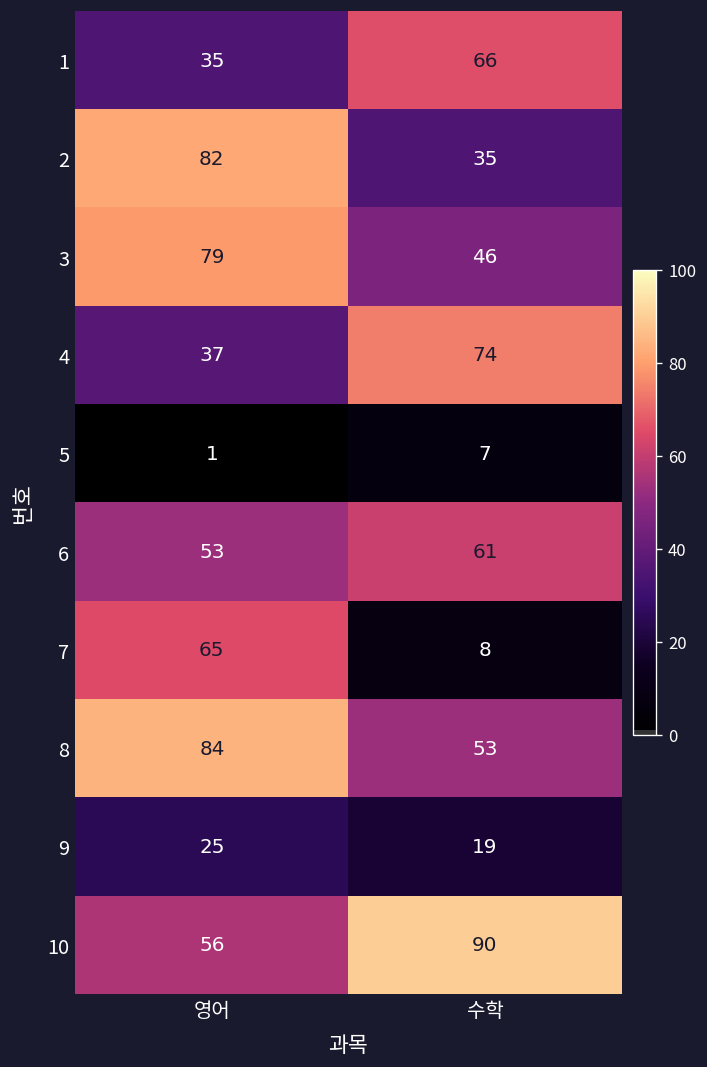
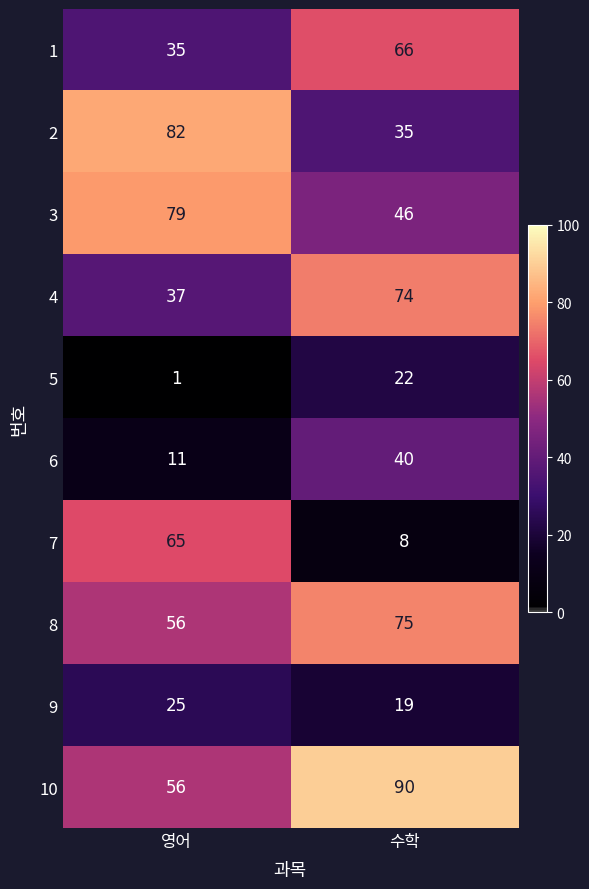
  {
    "1": {
      "영어": 35,
      "수학": 66
    },
    "2": {
      "영어": 82,
      "수학": 35
    },
    "3": {
      "영어": 79,
      "수학": 46
    },
    "4": {
      "영어": 37,
      "수학": 74
    },
    "5": {
      "영어": 1,
-     "수학": 7
+     "수학": 22
    },
    "6": {
-     "영어": 53,
-     "수학": 61
+     "영어": 11,
+     "수학": 40
    },
    "7": {
      "영어": 65,
      "수학": 8
    },
    "8": {
-     "영어": 84,
-     "수학": 53
+     "영어": 56,
+     "수학": 75
    },
    "9": {
      "영어": 25,
      "수학": 19
    },
    "10": {
      "영어": 56,
      "수학": 90
    }
  }
